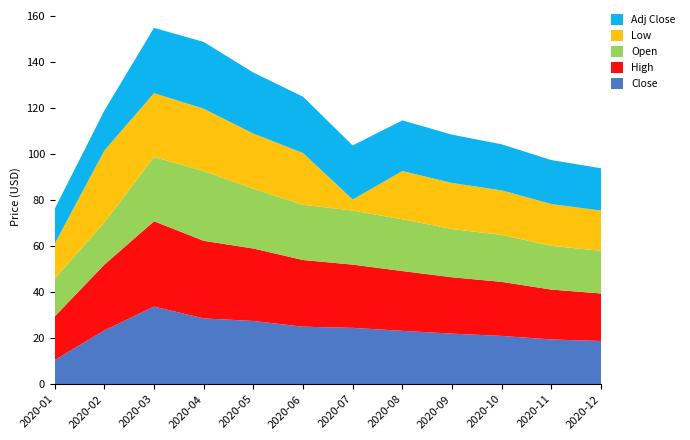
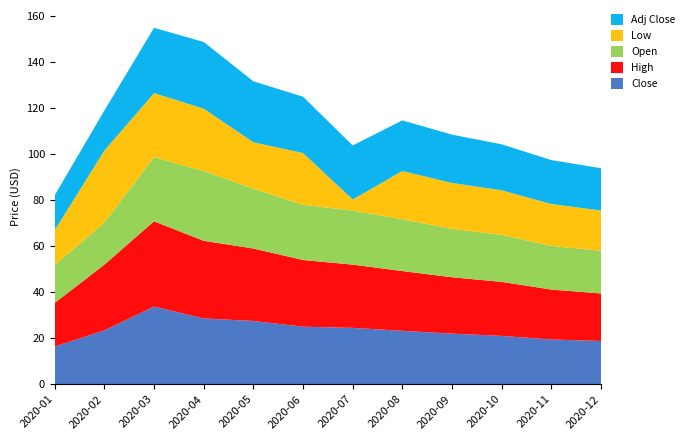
  {
    "Close": {
-     "2020-01": 11,
+     "2020-01": 16,
      "2020-02": 23,
      "2020-03": 34,
      "2020-04": 29,
      "2020-05": 28,
      "2020-06": 25,
      "2020-07": 25,
      "2020-08": 23,
      "2020-09": 22,
      "2020-10": 21,
      "2020-11": 19,
      "2020-12": 19
    },
    "High": {
      "2020-01": 19,
      "2020-02": 29,
      "2020-03": 37,
      "2020-04": 34,
      "2020-05": 32,
      "2020-06": 29,
      "2020-07": 28,
      "2020-08": 26,
      "2020-09": 25,
      "2020-10": 24,
      "2020-11": 22,
      "2020-12": 21
    },
    "Open": {
      "2020-01": 16,
      "2020-02": 18,
      "2020-03": 28,
      "2020-04": 30,
      "2020-05": 26,
      "2020-06": 24,
      "2020-07": 24,
      "2020-08": 23,
      "2020-09": 21,
      "2020-10": 20,
      "2020-11": 19,
      "2020-12": 19
    },
    "Low": {
      "2020-01": 15,
      "2020-02": 31,
      "2020-03": 28,
      "2020-04": 27,
-     "2020-05": 24,
+     "2020-05": 20,
      "2020-06": 23,
      "2020-07": 5,
      "2020-08": 21,
      "2020-09": 20,
      "2020-10": 19,
      "2020-11": 18,
      "2020-12": 18
    },
    "Adj Close": {
      "2020-01": 15,
      "2020-02": 17,
      "2020-03": 28,
      "2020-04": 29,
      "2020-05": 26,
      "2020-06": 25,
      "2020-07": 24,
      "2020-08": 22,
      "2020-09": 21,
      "2020-10": 20,
      "2020-11": 19,
      "2020-12": 18
    }
  }
